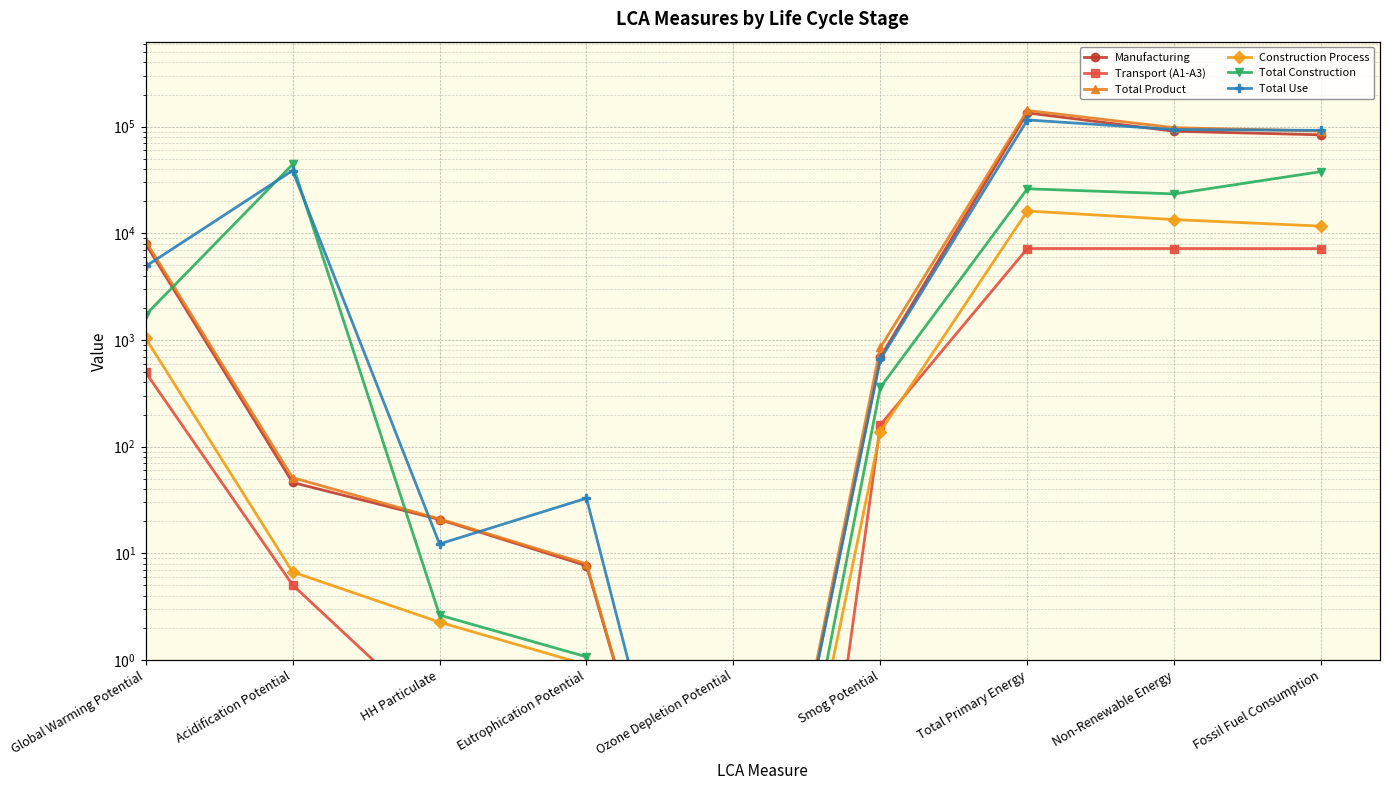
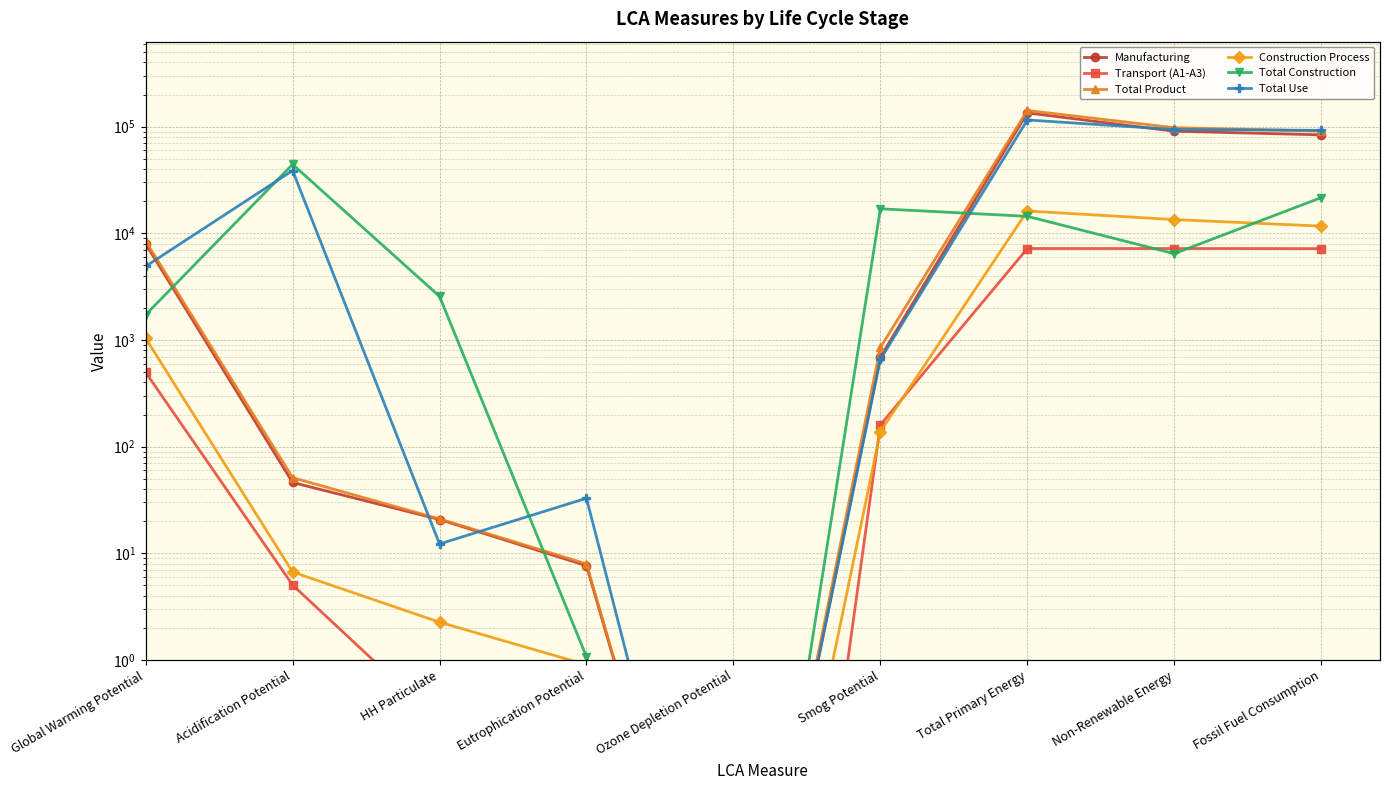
  {
    "Total Construction": {
      "Global Warming Potential": 1700,
      "Acidification Potential": 44000,
-     "HH Particulate": 2.6,
+     "HH Particulate": 2600,
      "Eutrophication Potential": 1.1,
-     "Smog Potential": 360,
-     "Total Primary Energy": 26000,
-     "Non-Renewable Energy": 23000,
-     "Fossil Fuel Consumption": 38000
+     "Smog Potential": 17000,
+     "Total Primary Energy": 14000,
+     "Non-Renewable Energy": 6000,
+     "Fossil Fuel Consumption": 22000
    },
    "Total Use": {
      "Global Warming Potential": 5000,
      "Acidification Potential": 39000,
      "HH Particulate": 12,
      "Eutrophication Potential": 33,
      "Total Primary Energy": 120000
    }
  }
